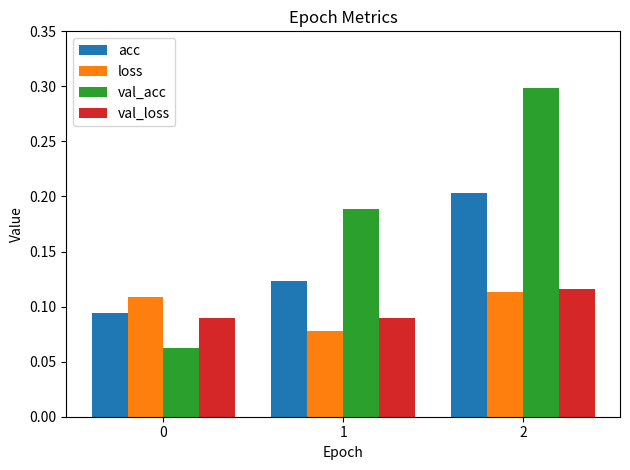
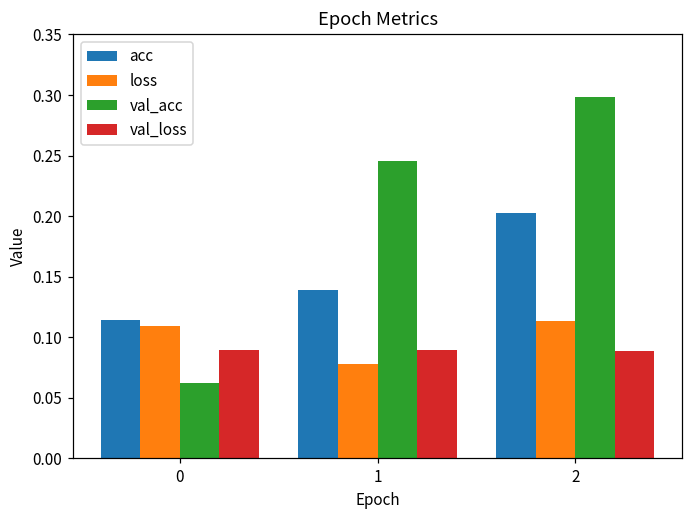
  {
    "acc": {
-     "0": 0.094,
-     "1": 0.123,
+     "0": 0.114,
+     "1": 0.139,
      "2": 0.203
    },
    "loss": {
      "0": 0.109,
      "1": 0.078,
      "2": 0.114
    },
    "val_acc": {
      "0": 0.062,
-     "1": 0.189,
+     "1": 0.245,
      "2": 0.298
    },
    "val_loss": {
      "0": 0.090,
      "1": 0.090,
-     "2": 0.116
+     "2": 0.089
    }
  }
